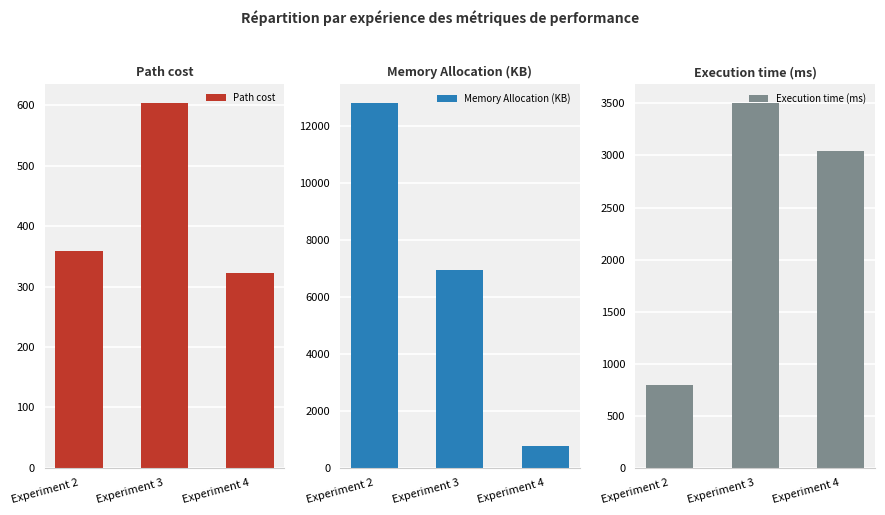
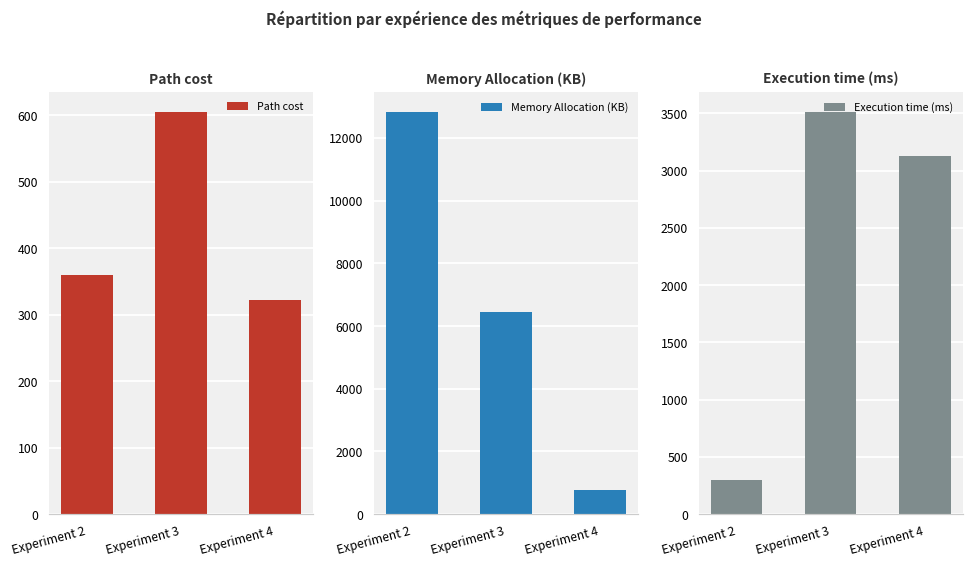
  {
    "Path cost": {
      "Experiment 2": 360,
      "Experiment 3": 600,
      "Experiment 4": 320
    },
    "Memory Allocation (KB)": {
      "Experiment 2": 12800,
-     "Experiment 3": 6900,
+     "Experiment 3": 6500,
      "Experiment 4": 800
    },
    "Execution time (ms)": {
-     "Experiment 2": 790,
+     "Experiment 2": 300,
      "Experiment 3": 3510,
-     "Experiment 4": 3050
+     "Experiment 4": 3130
    }
  }
